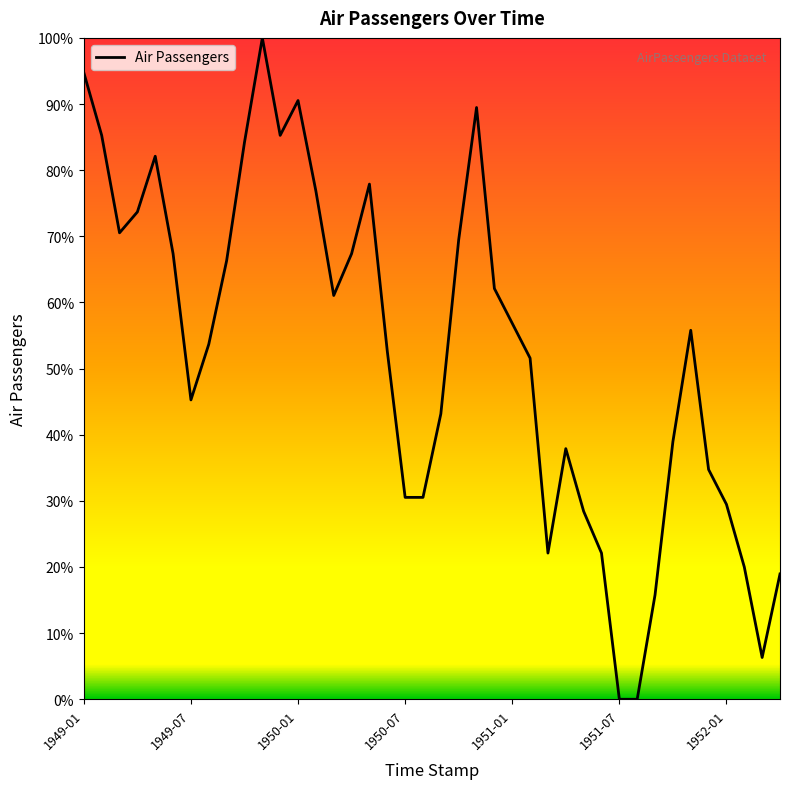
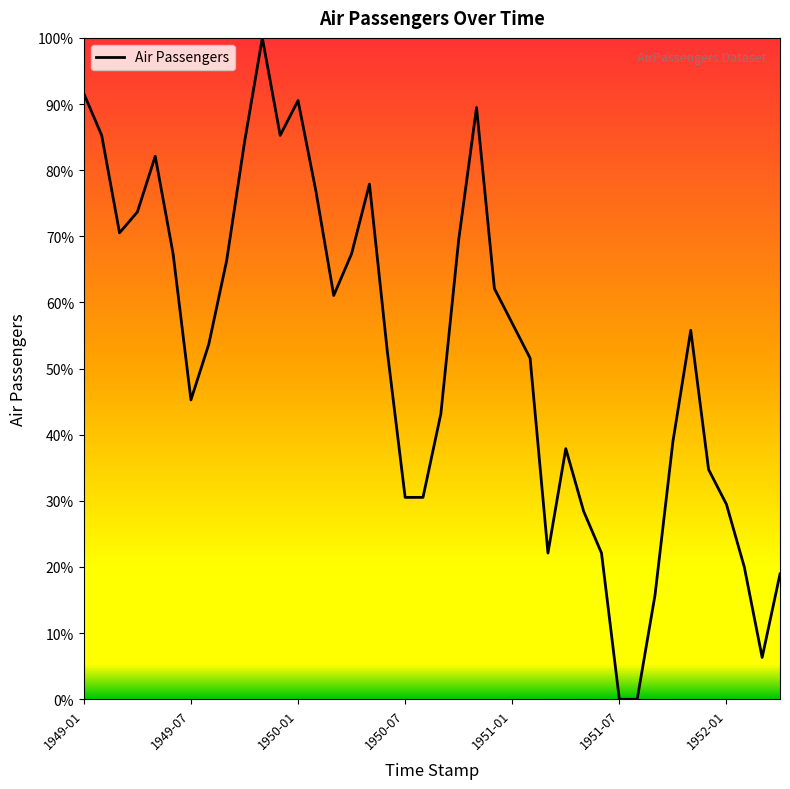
  {
-   "1949-01": "95%",
+   "1949-01": "92%",
    "1949-07": "45%",
    "1950-01": "91%",
    "1950-07": "31%",
    "1951-01": "57%",
    "1951-07": "0%",
    "1952-01": "29%"
  }
